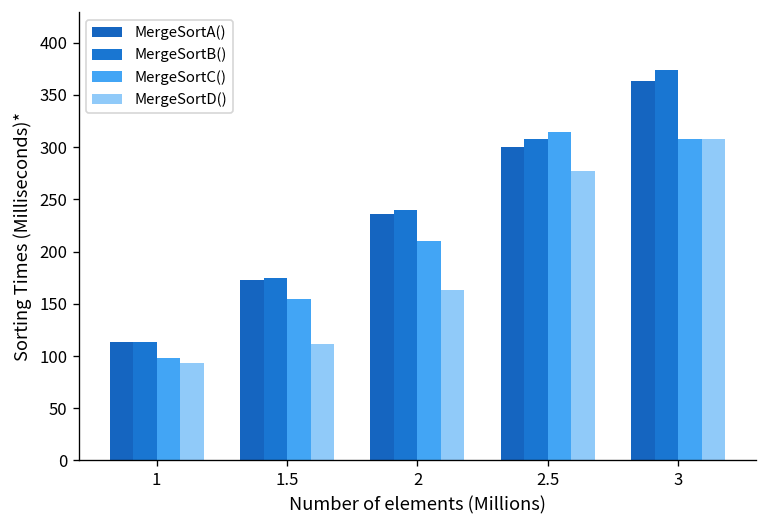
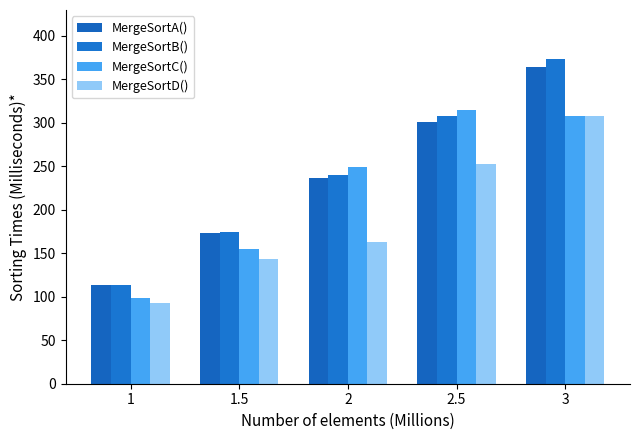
  {
    "MergeSortC()": {
      "1": 100,
      "1.5": 150,
-     "2": 210,
+     "2": 250,
      "2.5": 310,
      "3": 310
    },
    "MergeSortD()": {
      "1": 90,
-     "1.5": 110,
+     "1.5": 140,
      "2": 160,
-     "2.5": 280,
+     "2.5": 250,
      "3": 310
    }
  }
